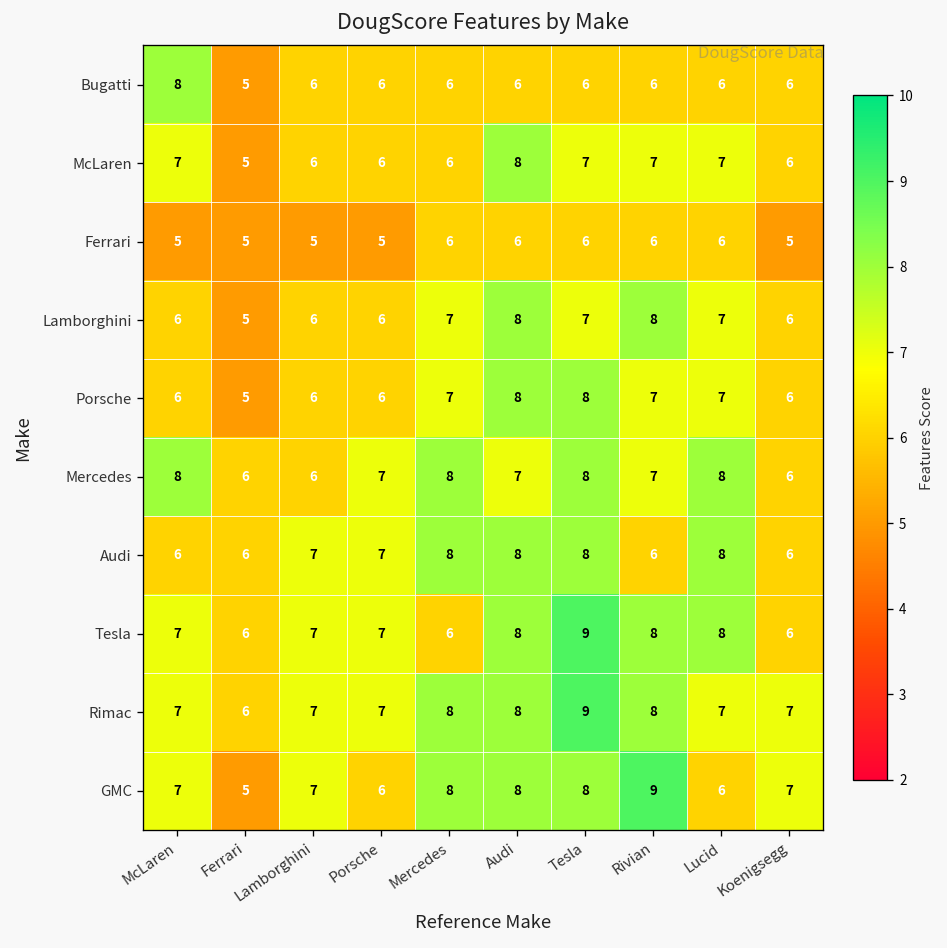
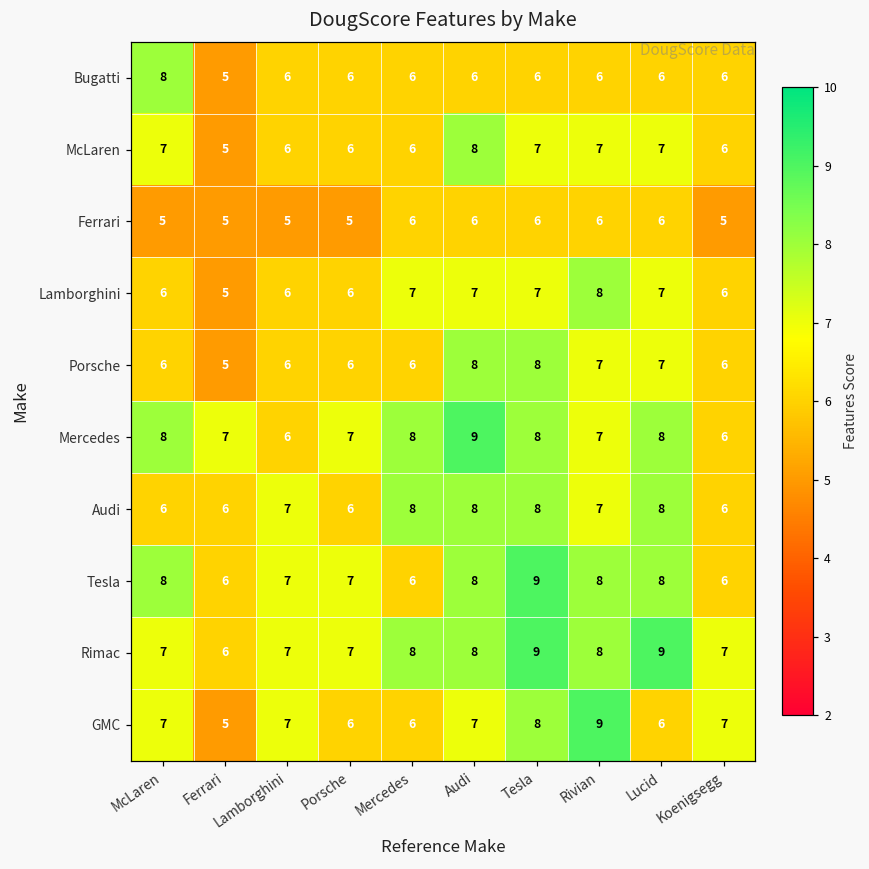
  {
    "Bugatti": {
      "McLaren": 8,
      "Ferrari": 5,
      "Lamborghini": 6,
      "Porsche": 6,
      "Mercedes": 6,
      "Audi": 6,
      "Tesla": 6,
      "Rivian": 6,
      "Lucid": 6
    },
    "McLaren": {
      "McLaren": 7,
      "Ferrari": 5,
      "Lamborghini": 6,
      "Porsche": 6,
      "Mercedes": 6,
      "Audi": 8,
      "Tesla": 7,
      "Rivian": 7,
      "Lucid": 7,
      "Koenigsegg": 6
    },
    "Ferrari": {
      "McLaren": 5,
      "Ferrari": 5,
      "Lamborghini": 5,
      "Porsche": 5,
      "Mercedes": 6,
      "Audi": 6,
      "Tesla": 6,
      "Rivian": 6,
      "Lucid": 6,
      "Koenigsegg": 5
    },
    "Lamborghini": {
      "McLaren": 6,
      "Ferrari": 5,
      "Lamborghini": 6,
      "Porsche": 6,
      "Mercedes": 7,
-     "Audi": 8,
+     "Audi": 7,
      "Tesla": 7,
      "Rivian": 8,
      "Lucid": 7,
      "Koenigsegg": 6
    },
    "Porsche": {
      "McLaren": 6,
      "Ferrari": 5,
      "Lamborghini": 6,
      "Porsche": 6,
-     "Mercedes": 7,
+     "Mercedes": 6,
      "Audi": 8,
      "Tesla": 8,
      "Rivian": 7,
      "Lucid": 7,
      "Koenigsegg": 6
    },
    "Mercedes": {
      "McLaren": 8,
-     "Ferrari": 6,
+     "Ferrari": 7,
      "Lamborghini": 6,
      "Porsche": 7,
      "Mercedes": 8,
-     "Audi": 7,
+     "Audi": 9,
      "Tesla": 8,
      "Rivian": 7,
      "Lucid": 8,
      "Koenigsegg": 6
    },
    "Audi": {
      "McLaren": 6,
      "Ferrari": 6,
      "Lamborghini": 7,
-     "Porsche": 7,
+     "Porsche": 6,
      "Mercedes": 8,
      "Audi": 8,
      "Tesla": 8,
-     "Rivian": 6,
+     "Rivian": 7,
      "Lucid": 8,
      "Koenigsegg": 6
    },
    "Tesla": {
-     "McLaren": 7,
+     "McLaren": 8,
      "Ferrari": 6,
      "Lamborghini": 7,
      "Porsche": 7,
      "Mercedes": 6,
      "Audi": 8,
      "Tesla": 9,
      "Rivian": 8,
      "Lucid": 8,
      "Koenigsegg": 6
    },
    "Rimac": {
      "McLaren": 7,
      "Ferrari": 6,
      "Lamborghini": 7,
      "Porsche": 7,
      "Mercedes": 8,
      "Audi": 8,
      "Tesla": 9,
      "Rivian": 8,
-     "Lucid": 7,
+     "Lucid": 9,
      "Koenigsegg": 7
    },
    "GMC": {
      "McLaren": 7,
      "Ferrari": 5,
      "Lamborghini": 7,
      "Porsche": 6,
-     "Mercedes": 8,
-     "Audi": 8,
+     "Mercedes": 6,
+     "Audi": 7,
      "Tesla": 8,
      "Rivian": 9,
      "Lucid": 6,
      "Koenigsegg": 7
    }
  }
